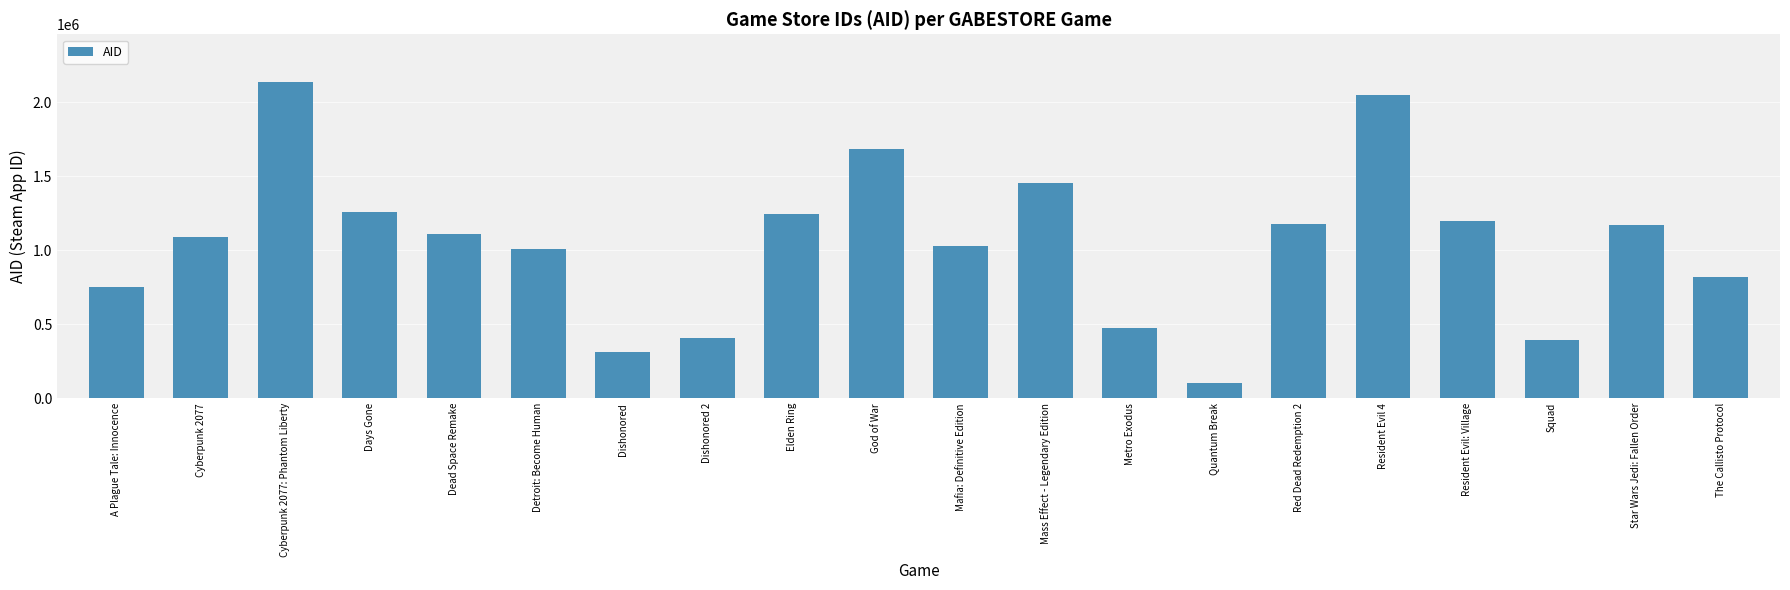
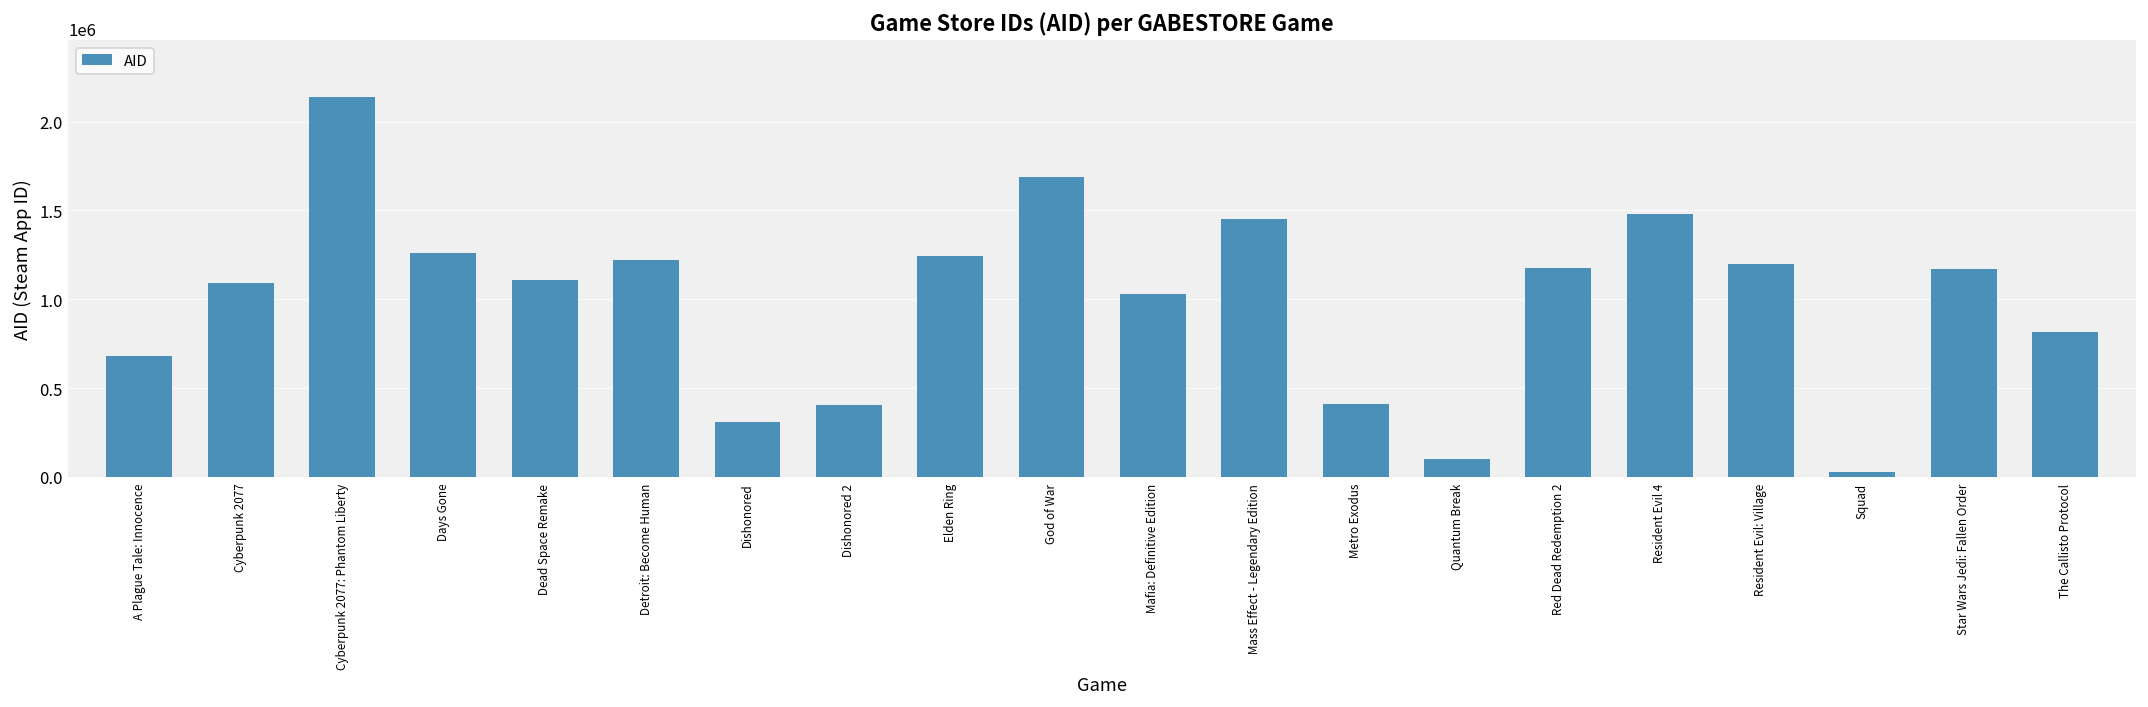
  {
-   "A Plague Tale: Innocence": 750000,
+   "A Plague Tale: Innocence": 680000,
    "Cyberpunk 2077": 1090000,
    "Cyberpunk 2077: Phantom Liberty": 2140000,
    "Days Gone": 1260000,
    "Dead Space Remake": 1110000,
-   "Detroit: Become Human": 1010000,
+   "Detroit: Become Human": 1220000,
    "Dishonored": 310000,
    "Dishonored 2": 400000,
    "Elden Ring": 1250000,
    "God of War": 1690000,
    "Mafia: Definitive Edition": 1030000,
    "Mass Effect - Legendary Edition": 1450000,
-   "Metro Exodus": 480000,
+   "Metro Exodus": 410000,
    "Quantum Break": 100000,
    "Red Dead Redemption 2": 1170000,
-   "Resident Evil 4": 2050000,
+   "Resident Evil 4": 1480000,
    "Resident Evil: Village": 1200000,
-   "Squad": 390000,
+   "Squad": 30000,
    "Star Wars Jedi: Fallen Order": 1170000,
    "The Callisto Protocol": 820000
  }
